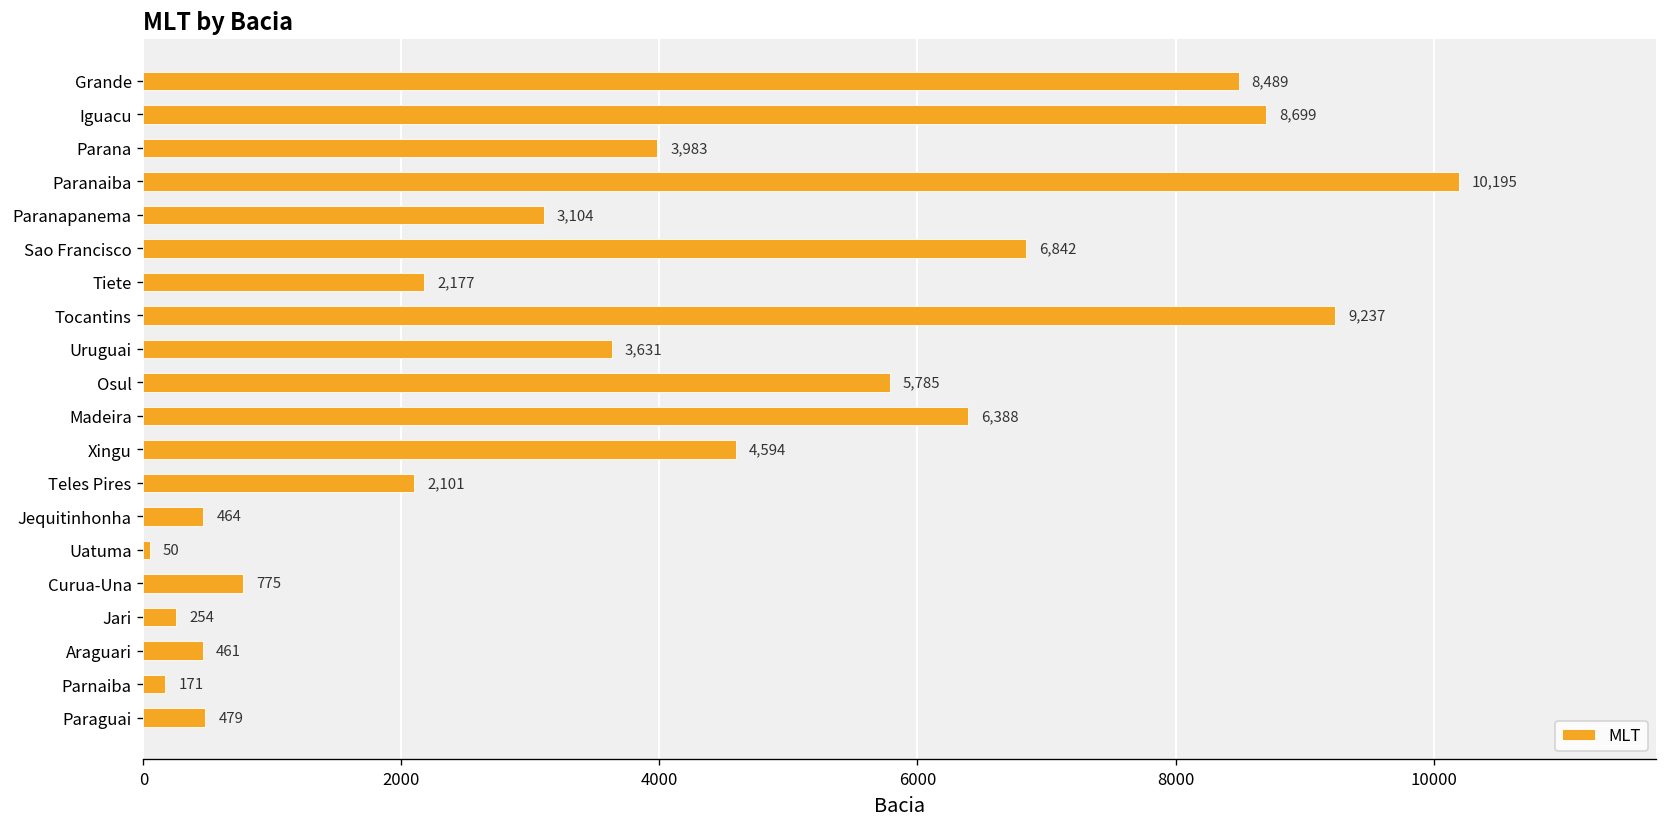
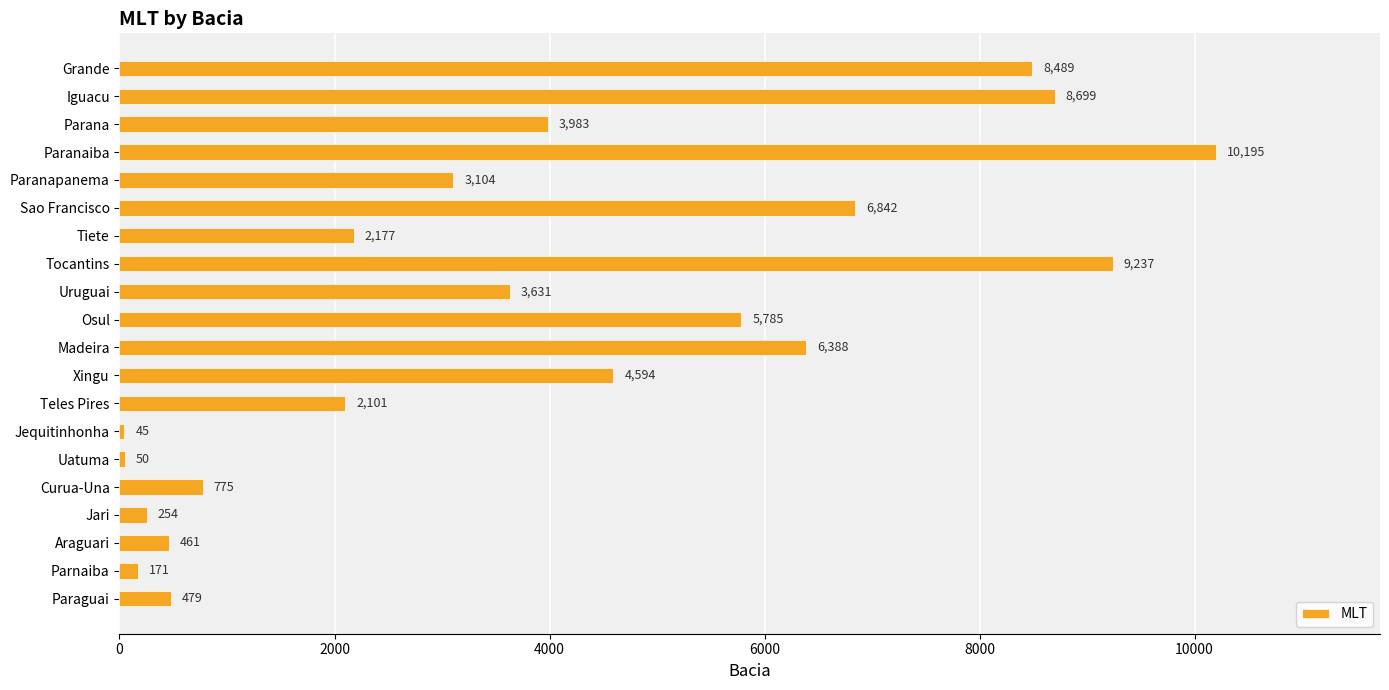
  {
    "Grande": "8,489",
    "Iguacu": "8,699",
    "Parana": "3,983",
    "Paranaiba": "10,195",
    "Paranapanema": "3,104",
    "Sao Francisco": "6,842",
    "Tiete": "2,177",
    "Tocantins": "9,237",
    "Uruguai": "3,631",
    "Osul": "5,785",
    "Madeira": "6,388",
    "Xingu": "4,594",
    "Teles Pires": "2,101",
-   "Jequitinhonha": "464",
+   "Jequitinhonha": "45",
    "Uatuma": "50",
    "Curua-Una": "775",
    "Jari": "254",
    "Araguari": "461",
    "Parnaiba": "171",
    "Paraguai": "479"
  }
